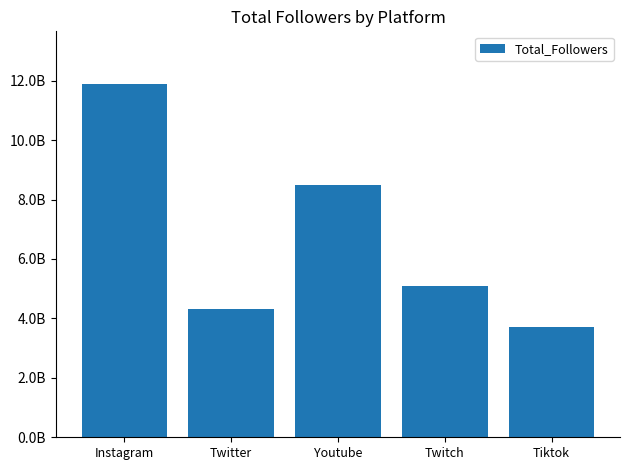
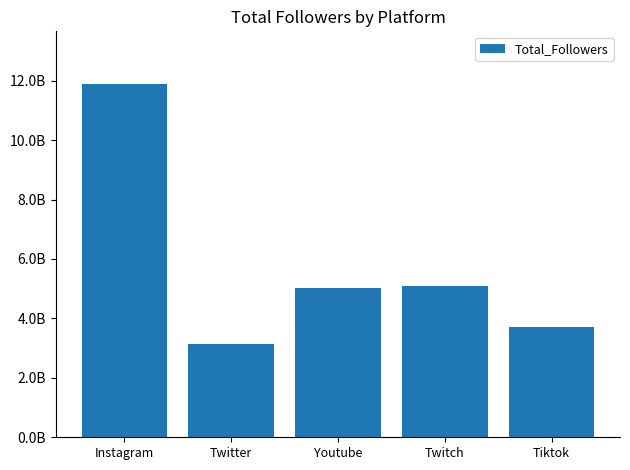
  {
    "Instagram": 11900000000,
-   "Twitter": 4300000000,
-   "Youtube": 8500000000,
+   "Twitter": 3100000000,
+   "Youtube": 5000000000,
    "Twitch": 5100000000,
    "Tiktok": 3700000000
  }
